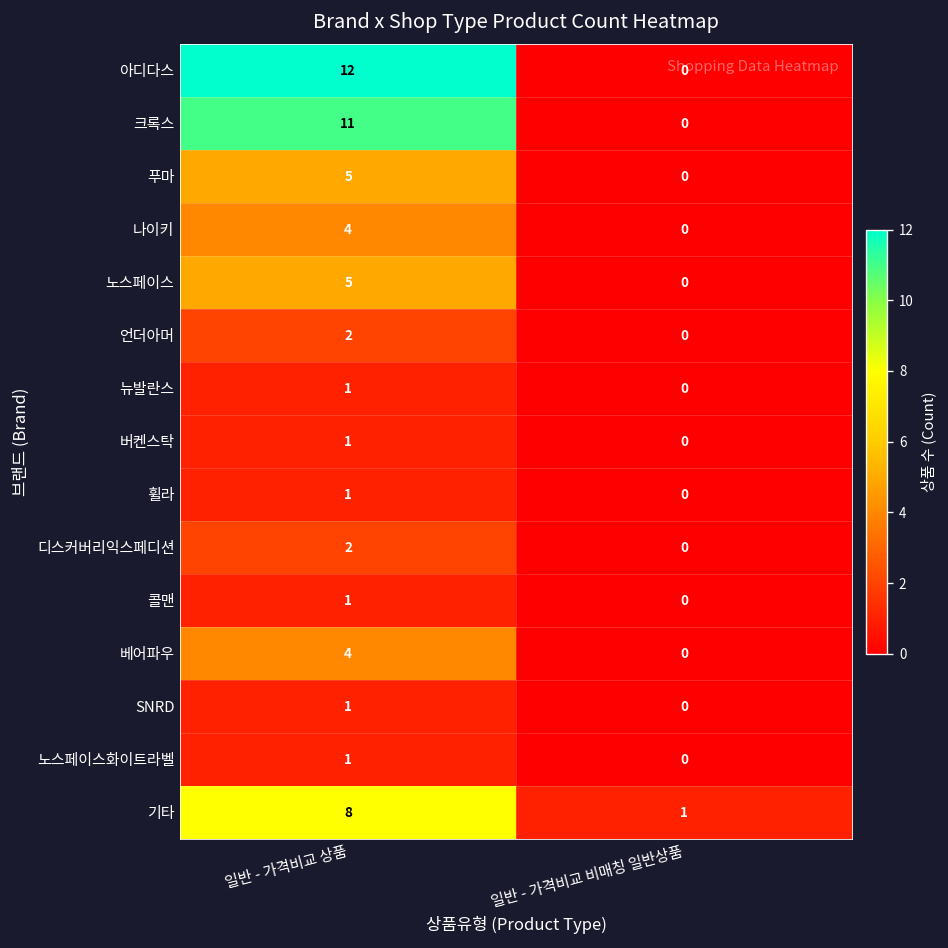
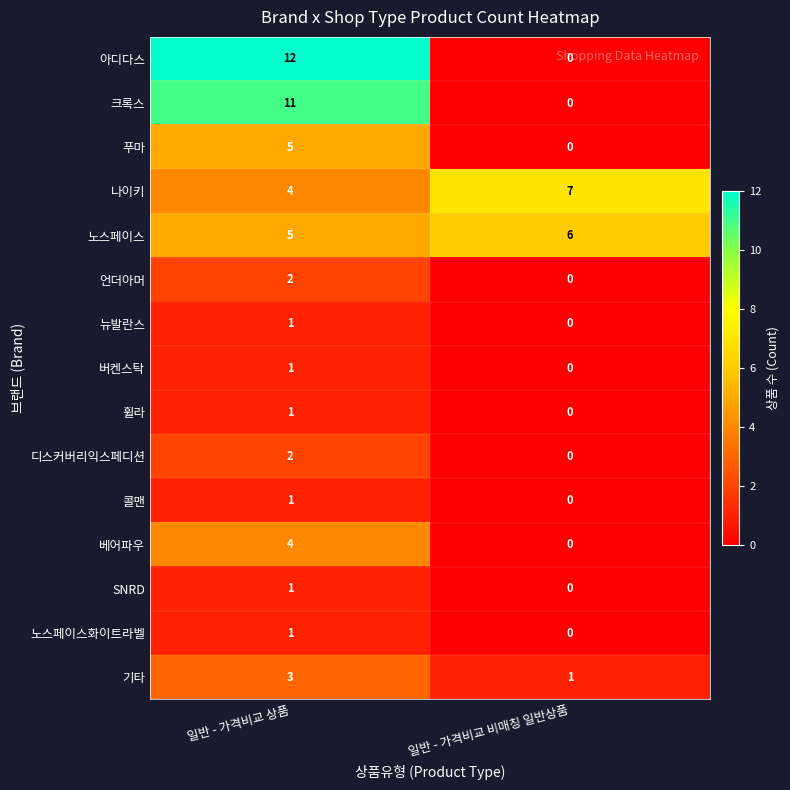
  {
    "아디다스": {
      "일반 - 가격비교 상품": 12
    },
    "크록스": {
      "일반 - 가격비교 상품": 11,
      "일반 - 가격비교 비매칭 일반상품": 0
    },
    "푸마": {
      "일반 - 가격비교 상품": 5,
      "일반 - 가격비교 비매칭 일반상품": 0
    },
    "나이키": {
      "일반 - 가격비교 상품": 4,
-     "일반 - 가격비교 비매칭 일반상품": 0
+     "일반 - 가격비교 비매칭 일반상품": 7
    },
    "노스페이스": {
      "일반 - 가격비교 상품": 5,
-     "일반 - 가격비교 비매칭 일반상품": 0
+     "일반 - 가격비교 비매칭 일반상품": 6
    },
    "언더아머": {
      "일반 - 가격비교 상품": 2,
      "일반 - 가격비교 비매칭 일반상품": 0
    },
    "뉴발란스": {
      "일반 - 가격비교 상품": 1,
      "일반 - 가격비교 비매칭 일반상품": 0
    },
    "버켄스탁": {
      "일반 - 가격비교 상품": 1,
      "일반 - 가격비교 비매칭 일반상품": 0
    },
    "휠라": {
      "일반 - 가격비교 상품": 1,
      "일반 - 가격비교 비매칭 일반상품": 0
    },
    "디스커버리익스페디션": {
      "일반 - 가격비교 상품": 2,
      "일반 - 가격비교 비매칭 일반상품": 0
    },
    "콜맨": {
      "일반 - 가격비교 상품": 1,
      "일반 - 가격비교 비매칭 일반상품": 0
    },
    "베어파우": {
      "일반 - 가격비교 상품": 4,
      "일반 - 가격비교 비매칭 일반상품": 0
    },
    "SNRD": {
      "일반 - 가격비교 상품": 1,
      "일반 - 가격비교 비매칭 일반상품": 0
    },
    "노스페이스화이트라벨": {
      "일반 - 가격비교 상품": 1,
      "일반 - 가격비교 비매칭 일반상품": 0
    },
    "기타": {
-     "일반 - 가격비교 상품": 8,
+     "일반 - 가격비교 상품": 3,
      "일반 - 가격비교 비매칭 일반상품": 1
    }
  }
